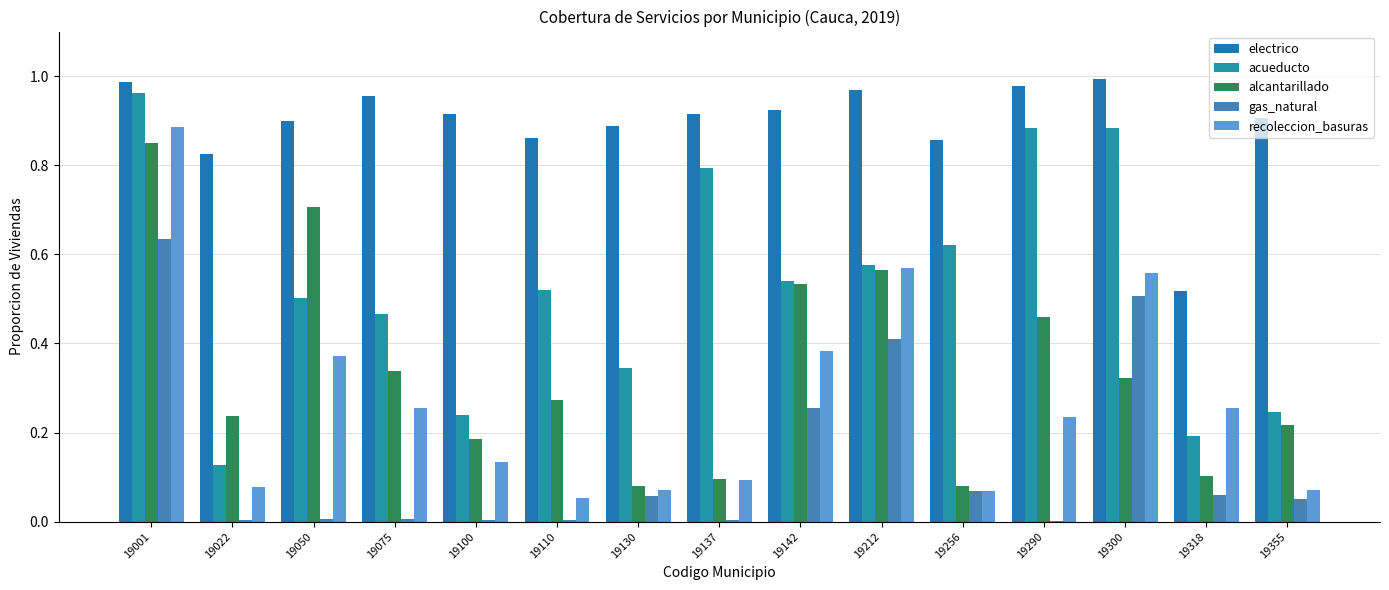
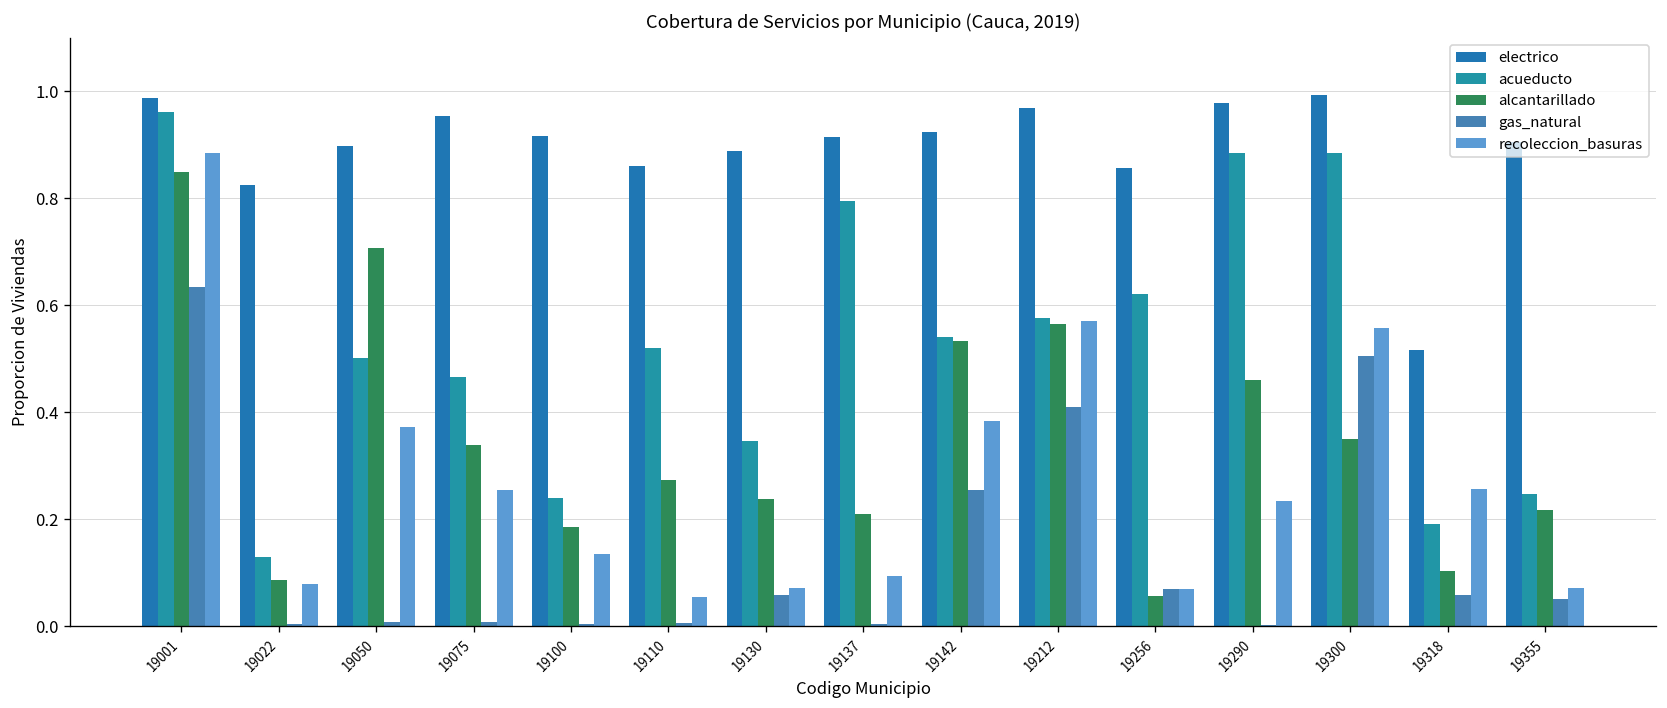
  {
    "alcantarillado": {
      "19001": 0.85,
-     "19022": 0.24,
+     "19022": 0.09,
      "19050": 0.71,
      "19075": 0.34,
      "19100": 0.19,
      "19110": 0.27,
-     "19130": 0.08,
-     "19137": 0.10,
+     "19130": 0.24,
+     "19137": 0.21,
      "19142": 0.53,
      "19212": 0.56,
-     "19256": 0.08,
+     "19256": 0.06,
      "19290": 0.46,
-     "19300": 0.32,
+     "19300": 0.35,
      "19318": 0.10,
      "19355": 0.22
    }
  }
